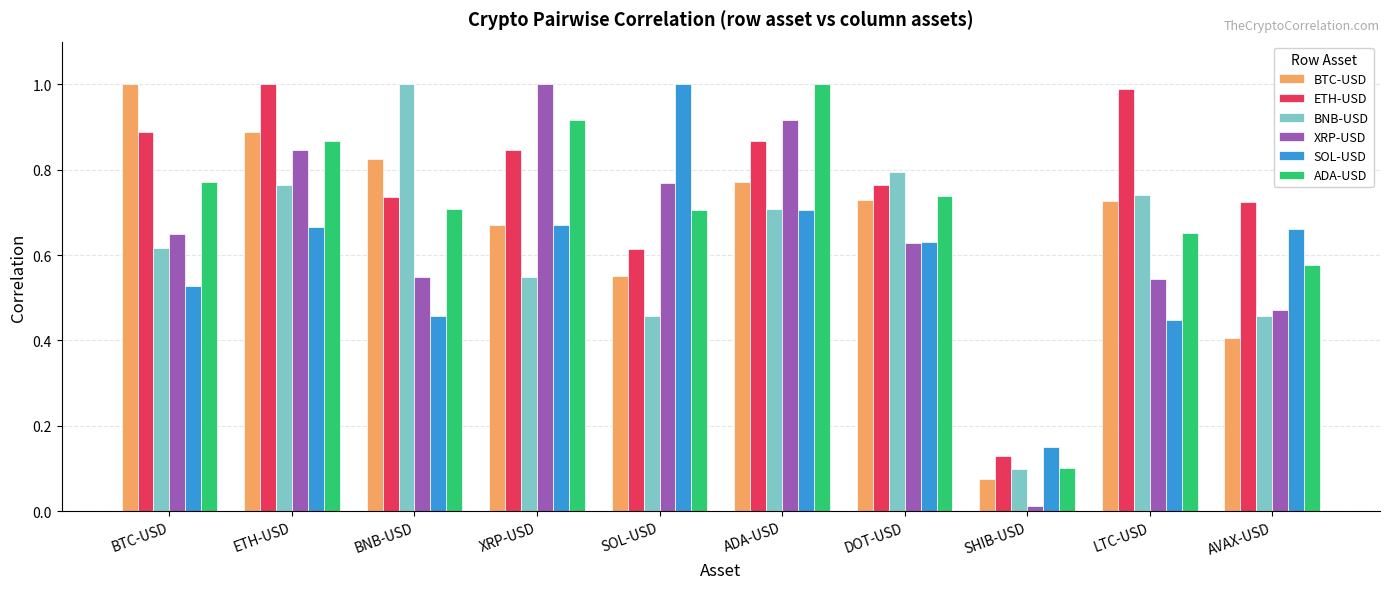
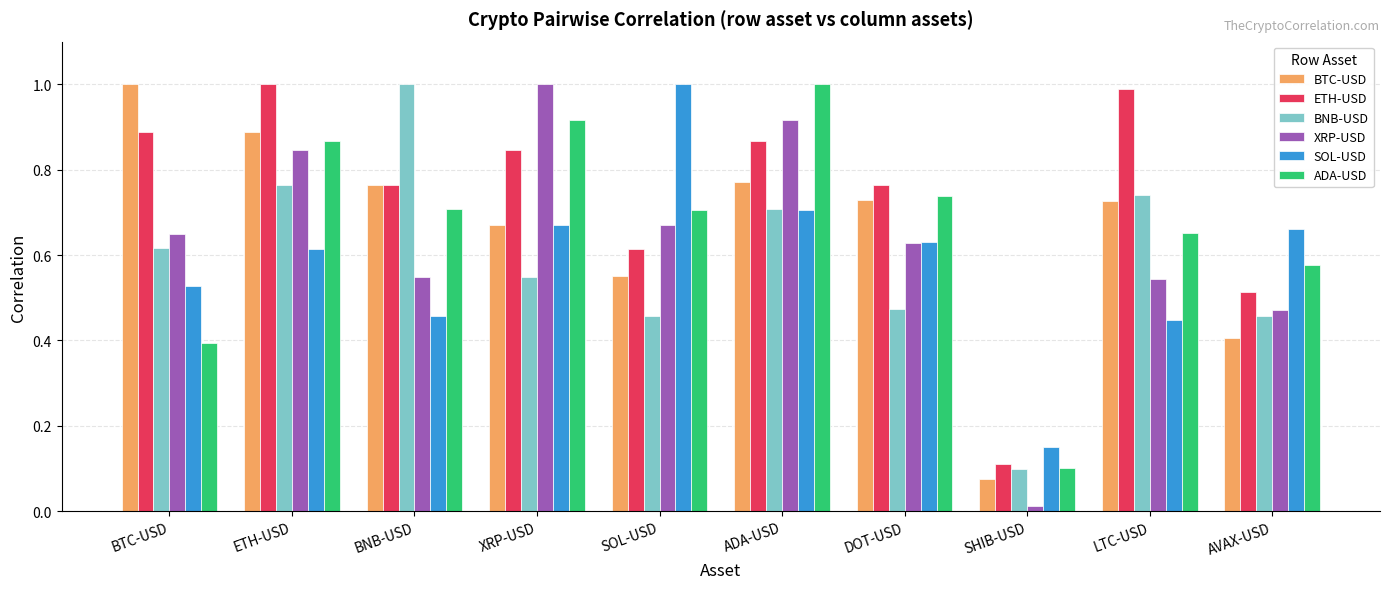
  {
    "BTC-USD": {
      "BTC-USD": 1.00,
      "ETH-USD": 0.89,
-     "BNB-USD": 0.83,
+     "BNB-USD": 0.76,
      "XRP-USD": 0.67,
      "SOL-USD": 0.55,
      "ADA-USD": 0.77,
      "DOT-USD": 0.73,
      "SHIB-USD": 0.08,
      "LTC-USD": 0.73,
      "AVAX-USD": 0.40
    },
    "ETH-USD": {
      "BTC-USD": 0.89,
      "ETH-USD": 1.00,
-     "BNB-USD": 0.74,
+     "BNB-USD": 0.76,
      "XRP-USD": 0.85,
      "SOL-USD": 0.61,
      "ADA-USD": 0.87,
      "DOT-USD": 0.77,
-     "SHIB-USD": 0.13,
+     "SHIB-USD": 0.11,
      "LTC-USD": 0.99,
-     "AVAX-USD": 0.72
+     "AVAX-USD": 0.51
    },
    "BNB-USD": {
      "BTC-USD": 0.62,
      "ETH-USD": 0.76,
      "BNB-USD": 1.00,
      "XRP-USD": 0.55,
      "SOL-USD": 0.46,
      "ADA-USD": 0.71,
-     "DOT-USD": 0.79,
+     "DOT-USD": 0.47,
      "SHIB-USD": 0.10,
      "LTC-USD": 0.74,
      "AVAX-USD": 0.46
    },
    "XRP-USD": {
      "BTC-USD": 0.65,
      "ETH-USD": 0.85,
      "BNB-USD": 0.55,
      "XRP-USD": 1.00,
-     "SOL-USD": 0.77,
+     "SOL-USD": 0.67,
      "ADA-USD": 0.92,
      "DOT-USD": 0.63,
      "SHIB-USD": 0.01,
      "LTC-USD": 0.54,
      "AVAX-USD": 0.47
    },
    "SOL-USD": {
      "BTC-USD": 0.53,
-     "ETH-USD": 0.67,
+     "ETH-USD": 0.61,
      "BNB-USD": 0.46,
      "XRP-USD": 0.67,
      "SOL-USD": 1.00,
      "ADA-USD": 0.70,
      "DOT-USD": 0.63,
      "SHIB-USD": 0.15,
      "LTC-USD": 0.45,
      "AVAX-USD": 0.66
    },
    "ADA-USD": {
-     "BTC-USD": 0.77,
+     "BTC-USD": 0.39,
      "ETH-USD": 0.87,
      "BNB-USD": 0.71,
      "XRP-USD": 0.92,
      "SOL-USD": 0.70,
      "ADA-USD": 1.00,
      "DOT-USD": 0.74,
      "SHIB-USD": 0.10,
      "LTC-USD": 0.65,
      "AVAX-USD": 0.58
    }
  }
